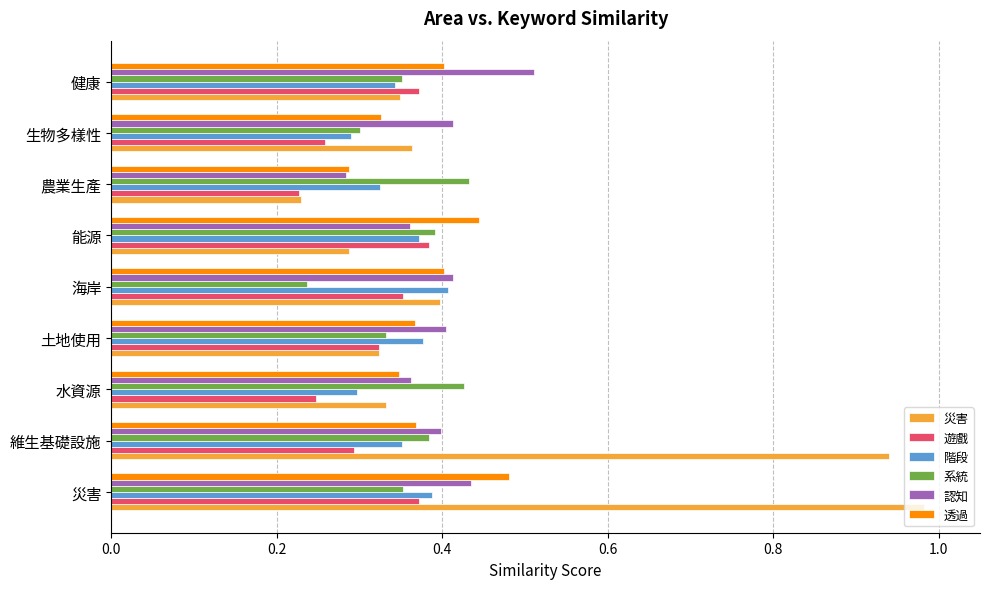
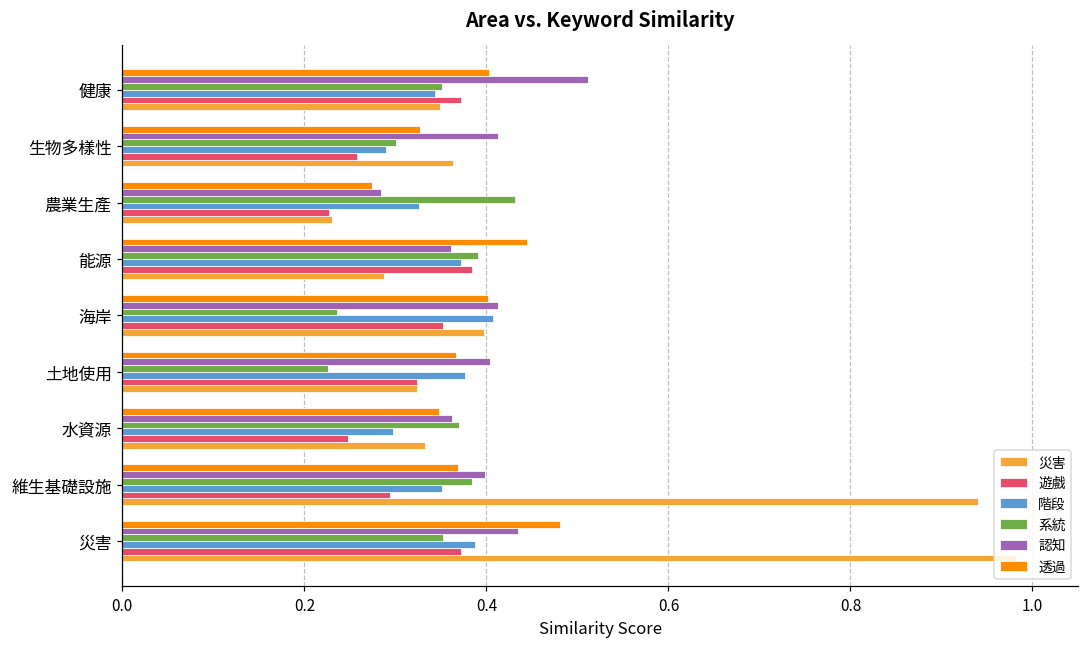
  {
    "災害": {
      "健康": 0.35,
      "生物多樣性": 0.36,
      "農業生產": 0.23,
      "能源": 0.29,
      "海岸": 0.40,
      "土地使用": 0.32,
      "水資源": 0.33,
      "維生基礎設施": 0.94
    },
    "遊戲": {
      "健康": 0.37,
      "生物多樣性": 0.26,
      "農業生產": 0.23,
      "能源": 0.38,
      "海岸": 0.35,
      "土地使用": 0.32,
      "水資源": 0.25,
      "維生基礎設施": 0.29,
      "災害": 0.37
    },
    "階段": {
      "健康": 0.34,
      "生物多樣性": 0.29,
      "農業生產": 0.33,
      "能源": 0.37,
      "海岸": 0.41,
      "土地使用": 0.38,
      "水資源": 0.30,
      "維生基礎設施": 0.35,
      "災害": 0.39
    },
    "系統": {
      "健康": 0.35,
      "生物多樣性": 0.30,
      "農業生產": 0.43,
      "能源": 0.39,
      "海岸": 0.24,
-     "土地使用": 0.33,
-     "水資源": 0.43,
+     "土地使用": 0.23,
+     "水資源": 0.37,
      "維生基礎設施": 0.38,
      "災害": 0.35
    },
    "認知": {
      "健康": 0.51,
      "生物多樣性": 0.41,
      "農業生產": 0.28,
      "能源": 0.36,
      "海岸": 0.41,
      "土地使用": 0.40,
      "水資源": 0.36,
      "維生基礎設施": 0.40,
      "災害": 0.43
    },
    "透過": {
      "健康": 0.40,
      "生物多樣性": 0.33,
-     "農業生產": 0.29,
+     "農業生產": 0.27,
      "能源": 0.44,
      "海岸": 0.40,
      "土地使用": 0.37,
      "水資源": 0.35,
      "維生基礎設施": 0.37,
      "災害": 0.48
    }
  }
